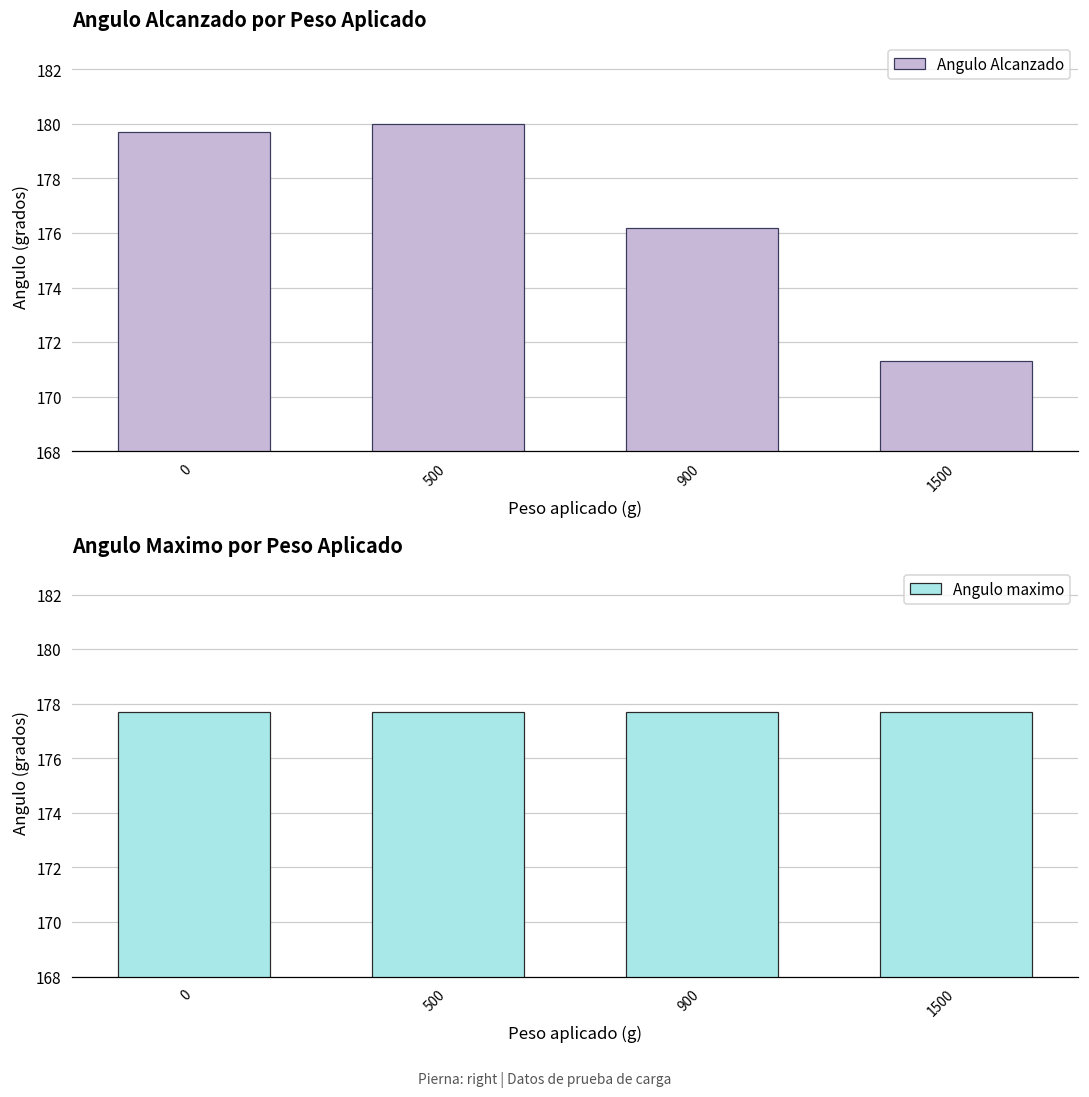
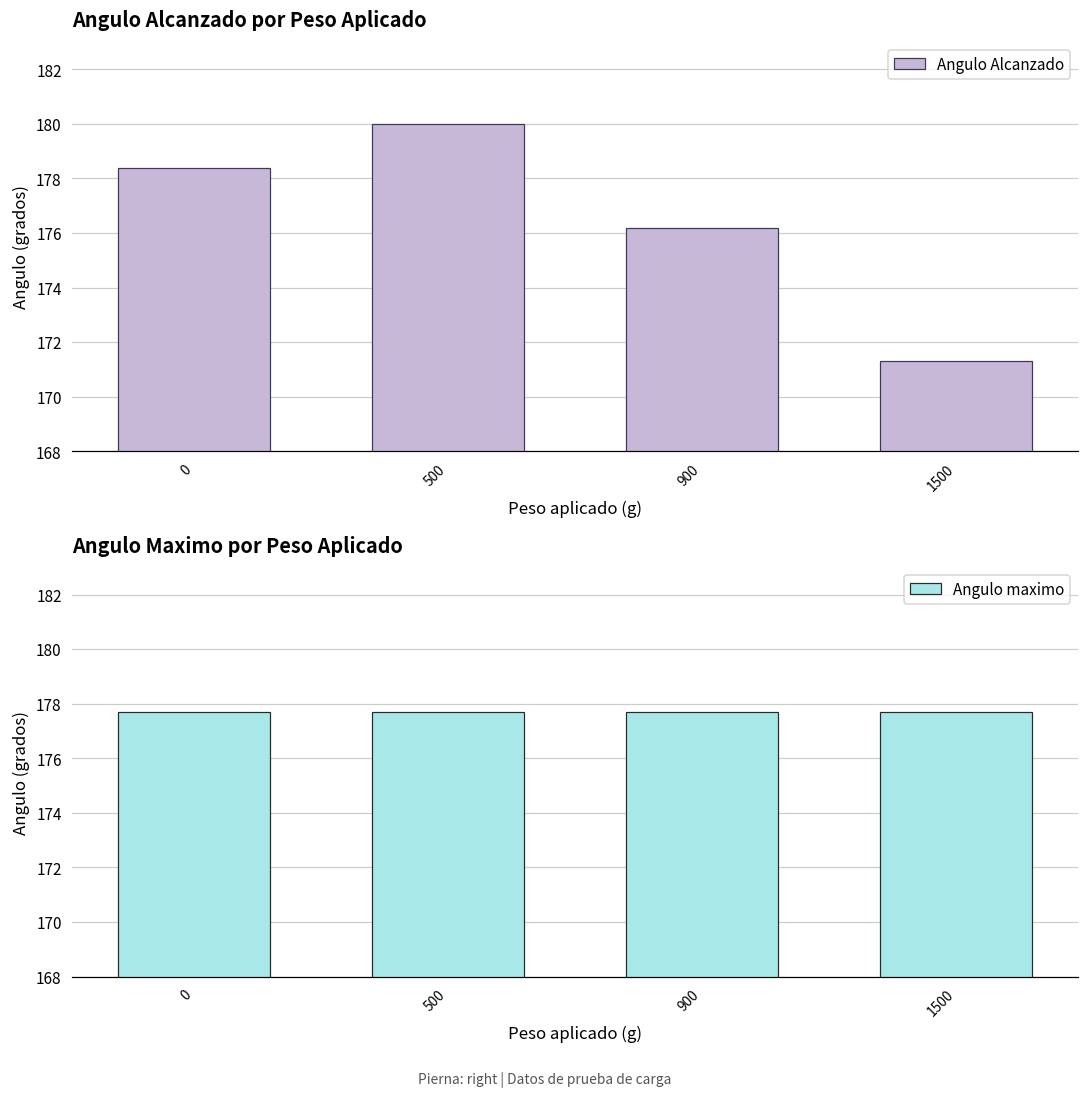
  {
    "Angulo Alcanzado por Peso Aplicado": {
-     "0": 179.7,
+     "0": 178.4,
      "500": 180.0,
      "900": 176.2,
      "1500": 171.3
    },
    "Angulo Maximo por Peso Aplicado": {
      "0": 177.7,
      "500": 177.7,
      "900": 177.7,
      "1500": 177.7
    }
  }
